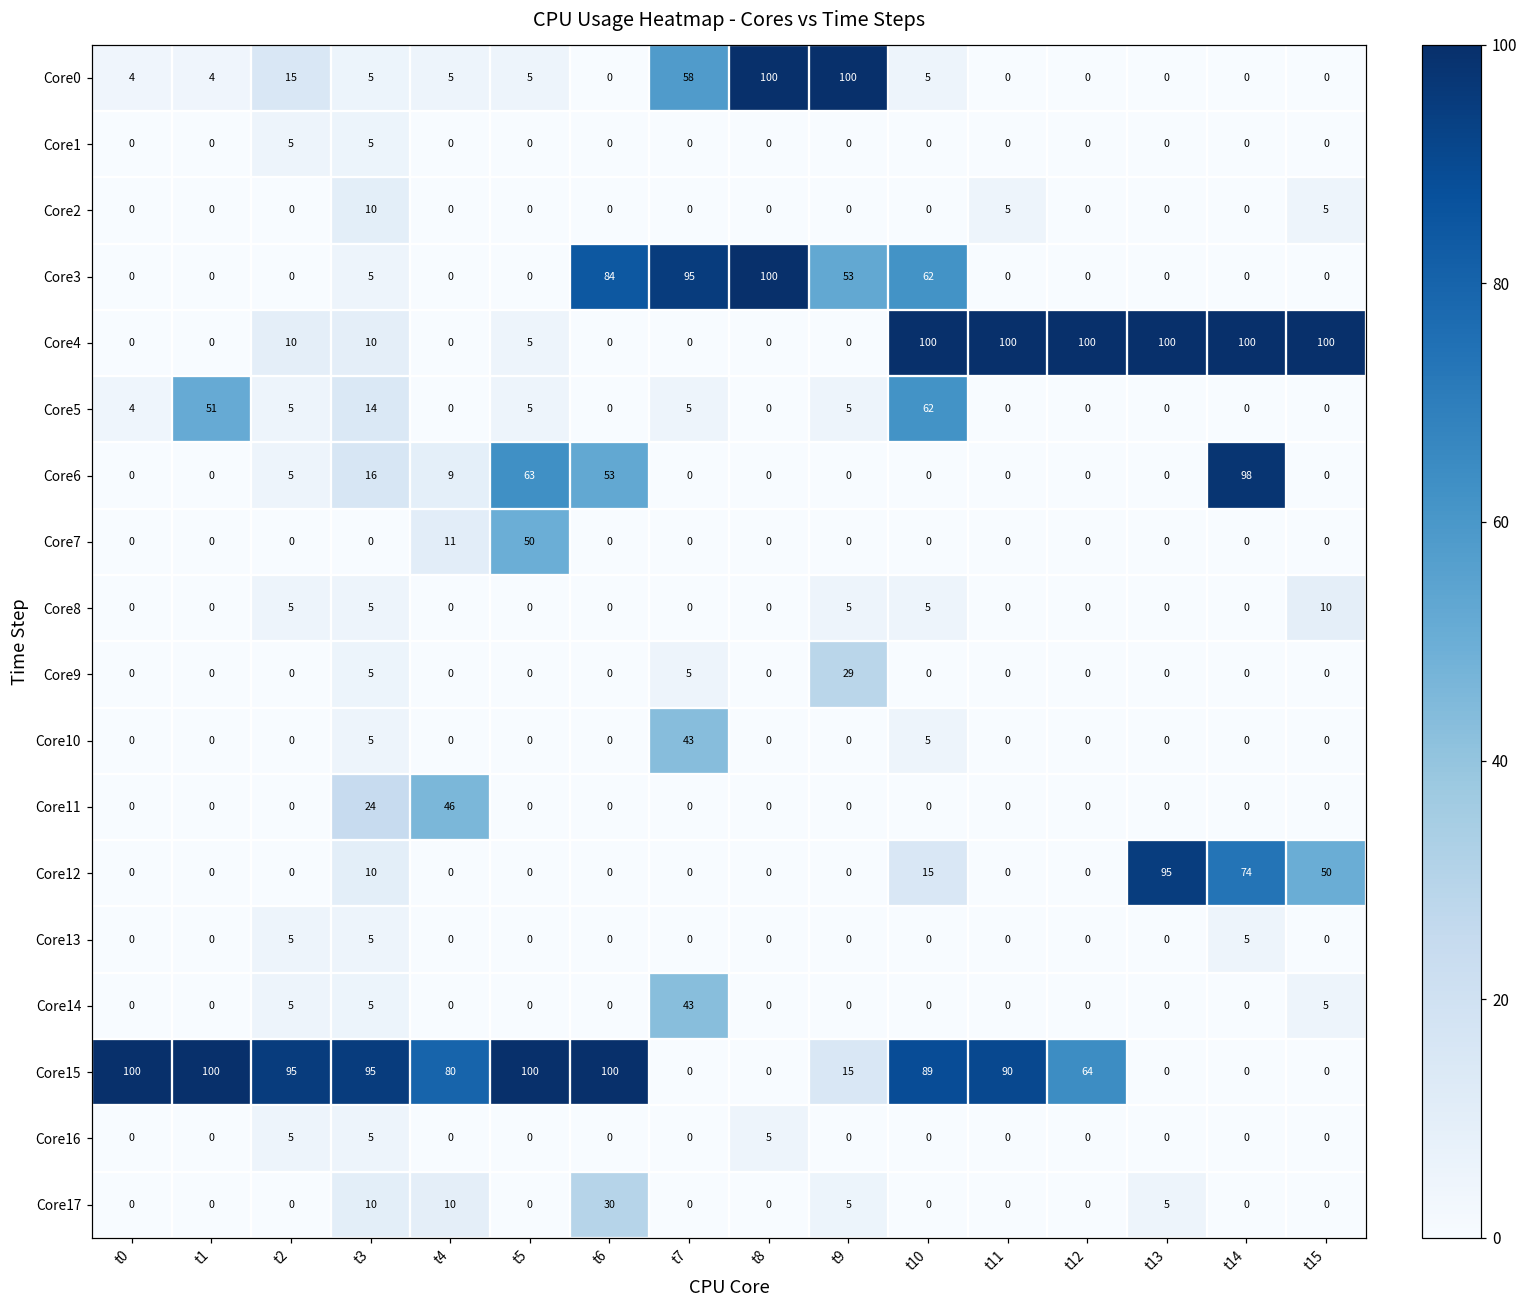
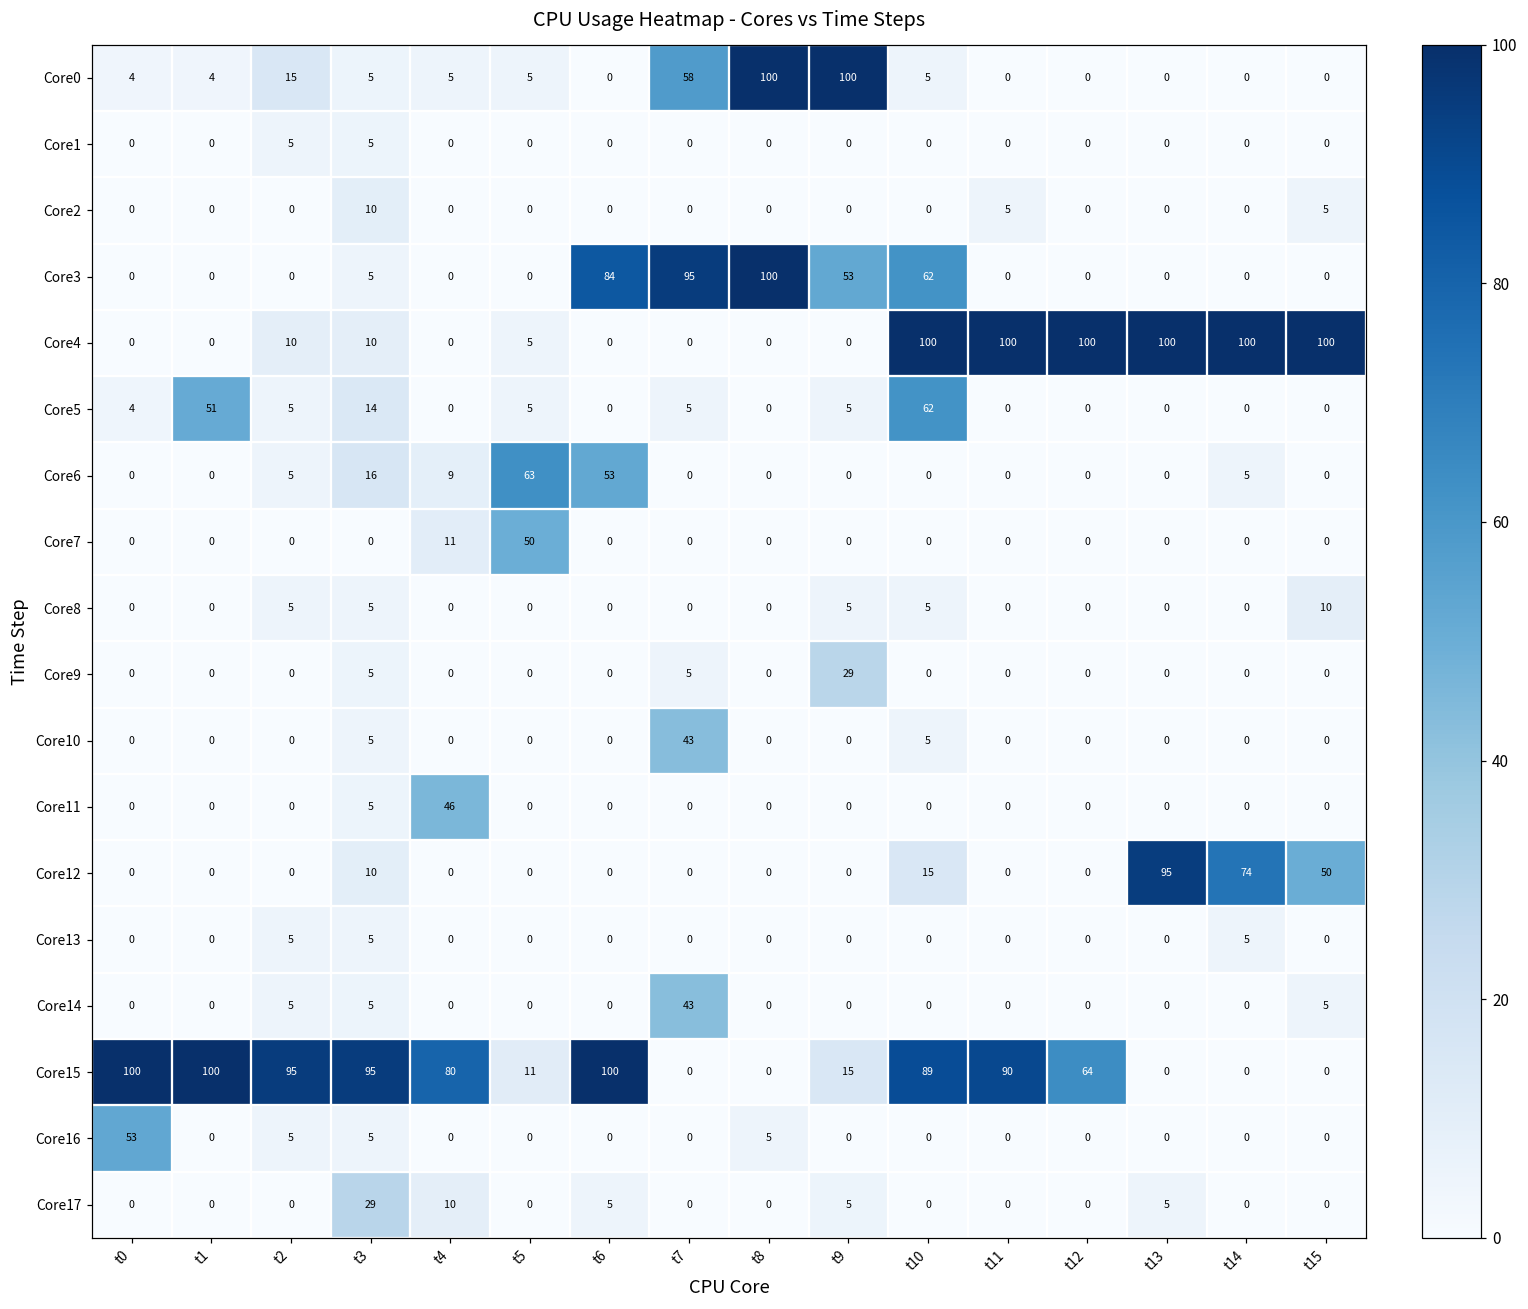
  {
    "Core6": {
      "t0": 0,
      "t1": 0,
      "t2": 5,
      "t3": 16,
      "t4": 9,
      "t5": 63,
      "t6": 53,
      "t7": 0,
      "t8": 0,
      "t9": 0,
      "t10": 0,
      "t11": 0,
      "t12": 0,
      "t13": 0,
-     "t14": 98,
+     "t14": 5,
      "t15": 0
    },
    "Core11": {
      "t0": 0,
      "t1": 0,
      "t2": 0,
-     "t3": 24,
+     "t3": 5,
      "t4": 46,
      "t5": 0,
      "t6": 0,
      "t7": 0,
      "t8": 0,
      "t9": 0,
      "t10": 0,
      "t11": 0,
      "t12": 0,
      "t13": 0,
      "t14": 0,
      "t15": 0
    },
    "Core15": {
      "t0": 100,
      "t1": 100,
      "t2": 95,
      "t3": 95,
      "t4": 80,
-     "t5": 100,
+     "t5": 11,
      "t6": 100,
      "t7": 0,
      "t8": 0,
      "t9": 15,
      "t10": 89,
      "t11": 90,
      "t12": 64,
      "t13": 0,
      "t14": 0,
      "t15": 0
    },
    "Core16": {
-     "t0": 0,
+     "t0": 53,
      "t1": 0,
      "t2": 5,
      "t3": 5,
      "t4": 0,
      "t5": 0,
      "t6": 0,
      "t7": 0,
      "t8": 5,
      "t9": 0,
      "t10": 0,
      "t11": 0,
      "t12": 0,
      "t13": 0,
      "t14": 0,
      "t15": 0
    },
    "Core17": {
      "t0": 0,
      "t1": 0,
      "t2": 0,
-     "t3": 10,
+     "t3": 29,
      "t4": 10,
      "t5": 0,
-     "t6": 30,
+     "t6": 5,
      "t7": 0,
      "t8": 0,
      "t9": 5,
      "t10": 0,
      "t11": 0,
      "t12": 0,
      "t13": 5,
      "t14": 0,
      "t15": 0
    }
  }
